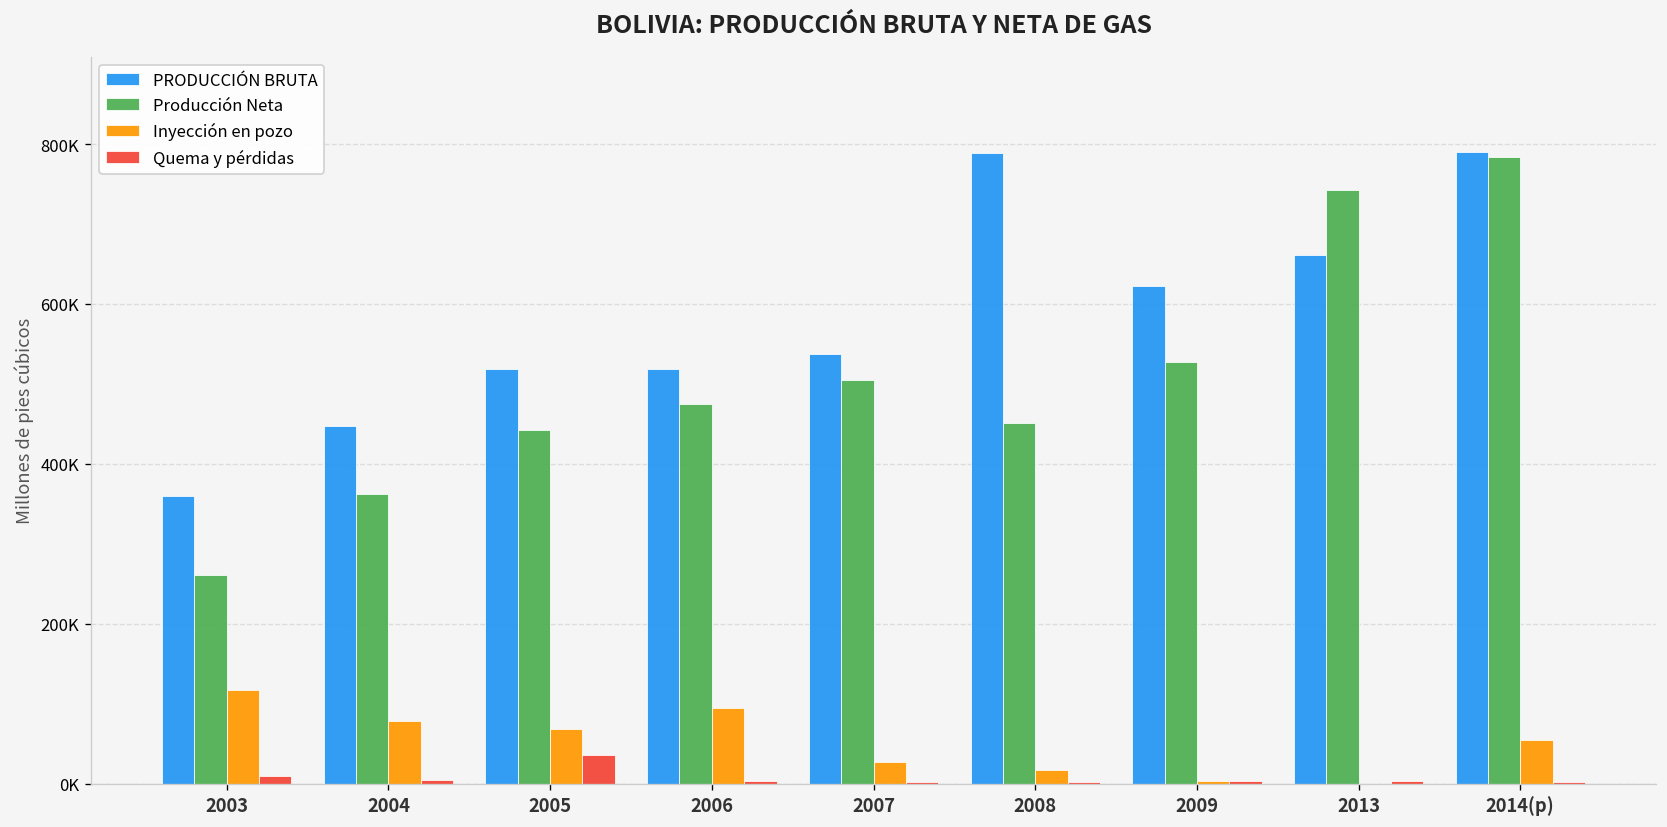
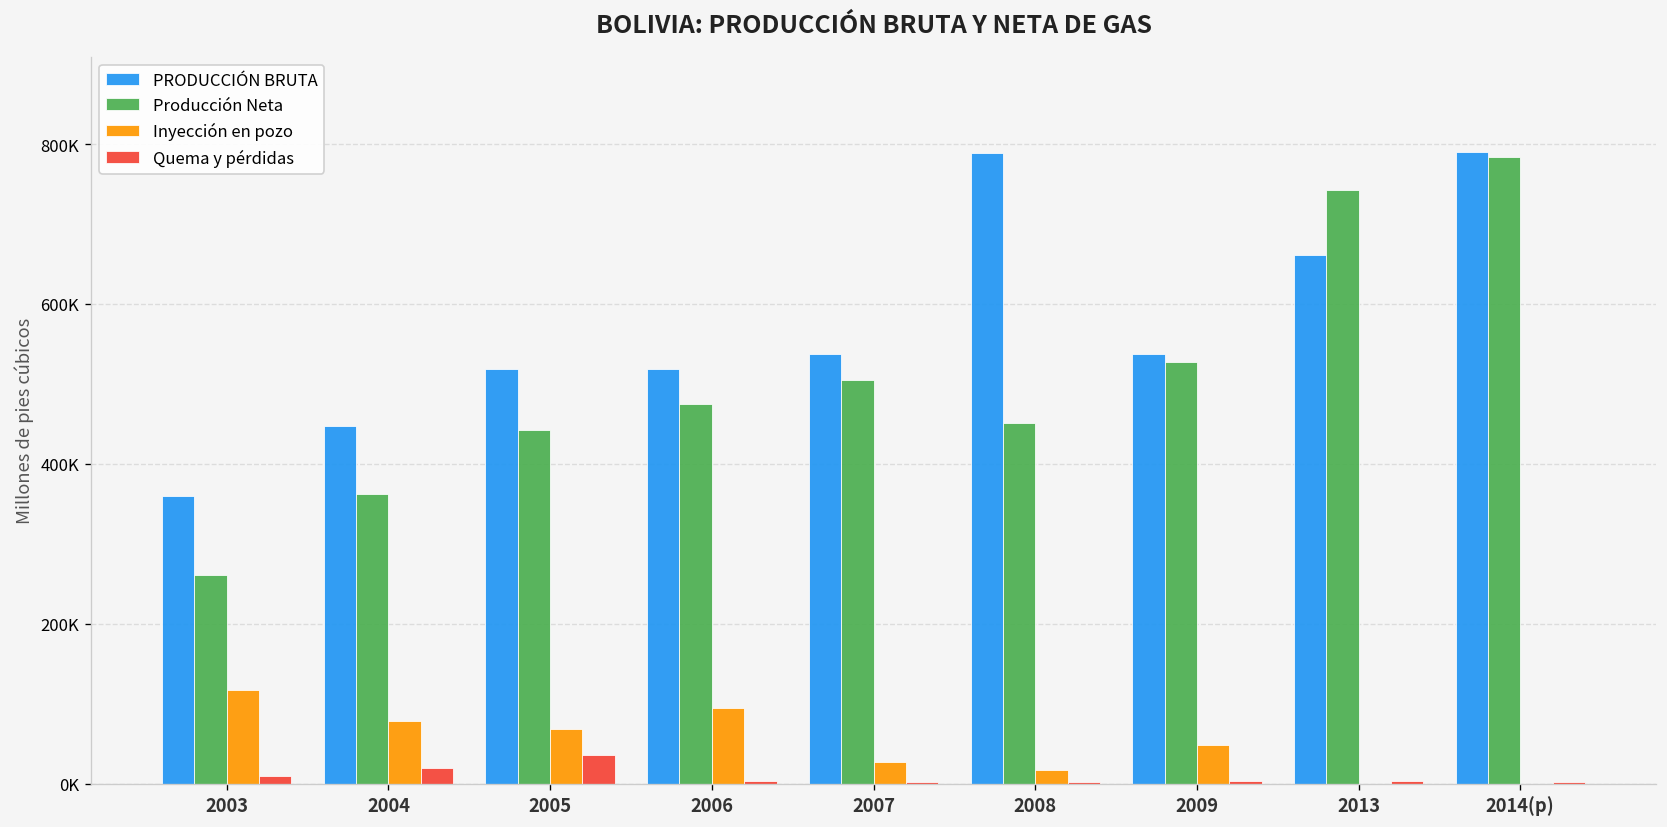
  {
    "PRODUCCIÓN BRUTA": {
      "2003": 360000,
      "2004": 450000,
      "2005": 520000,
      "2006": 520000,
      "2007": 540000,
      "2008": 790000,
-     "2009": 620000,
+     "2009": 540000,
      "2013": 660000,
      "2014(p)": 790000
    },
    "Producción Neta": {
      "2003": 260000,
      "2004": 360000,
      "2005": 440000,
      "2006": 470000,
      "2007": 510000,
      "2008": 450000,
      "2009": 530000,
      "2013": 740000,
      "2014(p)": 780000
    },
    "Inyección en pozo": {
      "2003": 120000,
      "2004": 80000,
      "2005": 70000,
      "2006": 90000,
      "2007": 30000,
      "2008": 20000,
-     "2009": 0,
+     "2009": 50000,
      "2013": 0,
-     "2014(p)": 50000
+     "2014(p)": 0
    },
    "Quema y pérdidas": {
      "2003": 10000,
-     "2004": 10000,
+     "2004": 20000,
      "2005": 40000,
      "2009": 0
    }
  }
